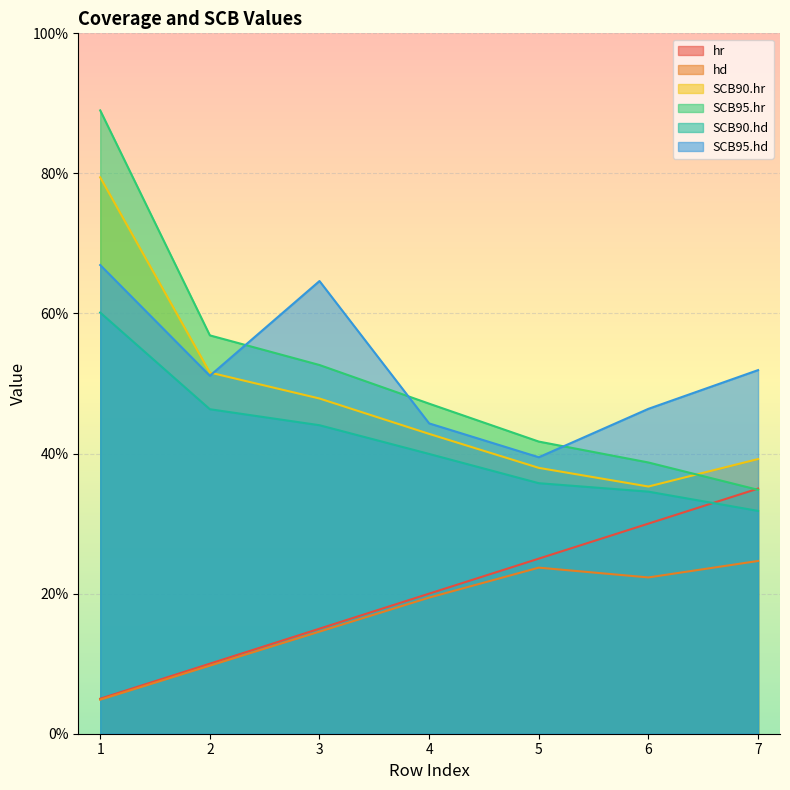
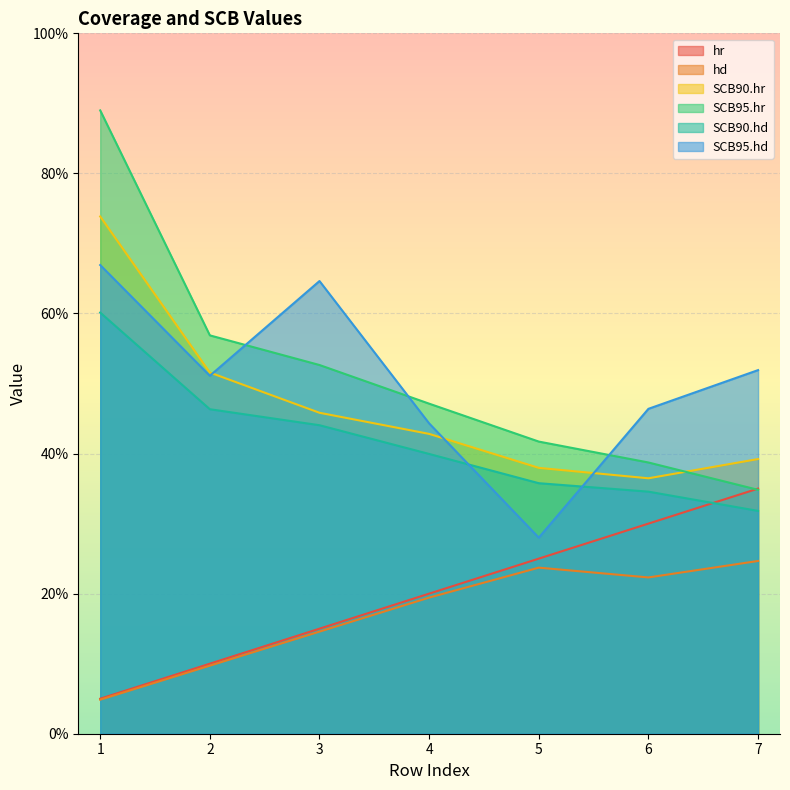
  {
    "SCB90.hr": {
-     "1": "79%",
+     "1": "74%",
      "2": "52%",
-     "3": "48%",
+     "3": "46%",
      "4": "43%",
      "5": "38%",
-     "6": "35%",
+     "6": "36%",
      "7": "39%"
    },
    "SCB95.hd": {
      "1": "67%",
      "2": "51%",
      "3": "65%",
      "4": "44%",
-     "5": "39%",
+     "5": "28%",
      "6": "46%",
      "7": "52%"
    }
  }
